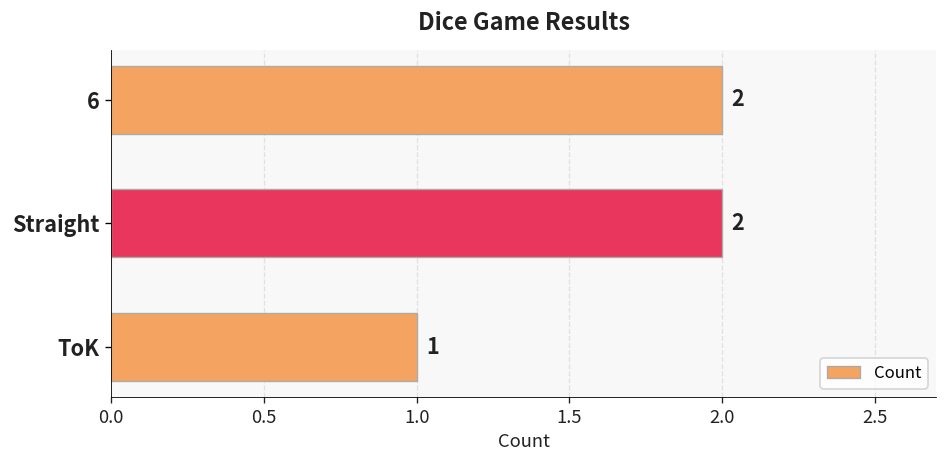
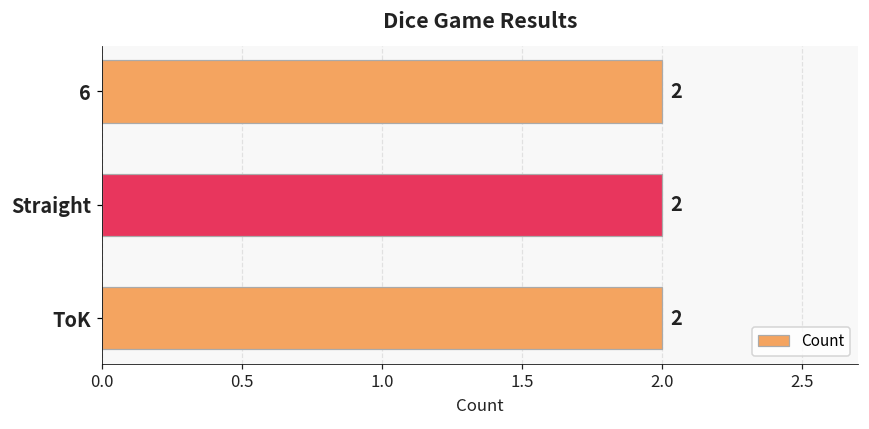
  {
    "6": 2,
    "Straight": 2,
-   "ToK": 1
+   "ToK": 2
  }
